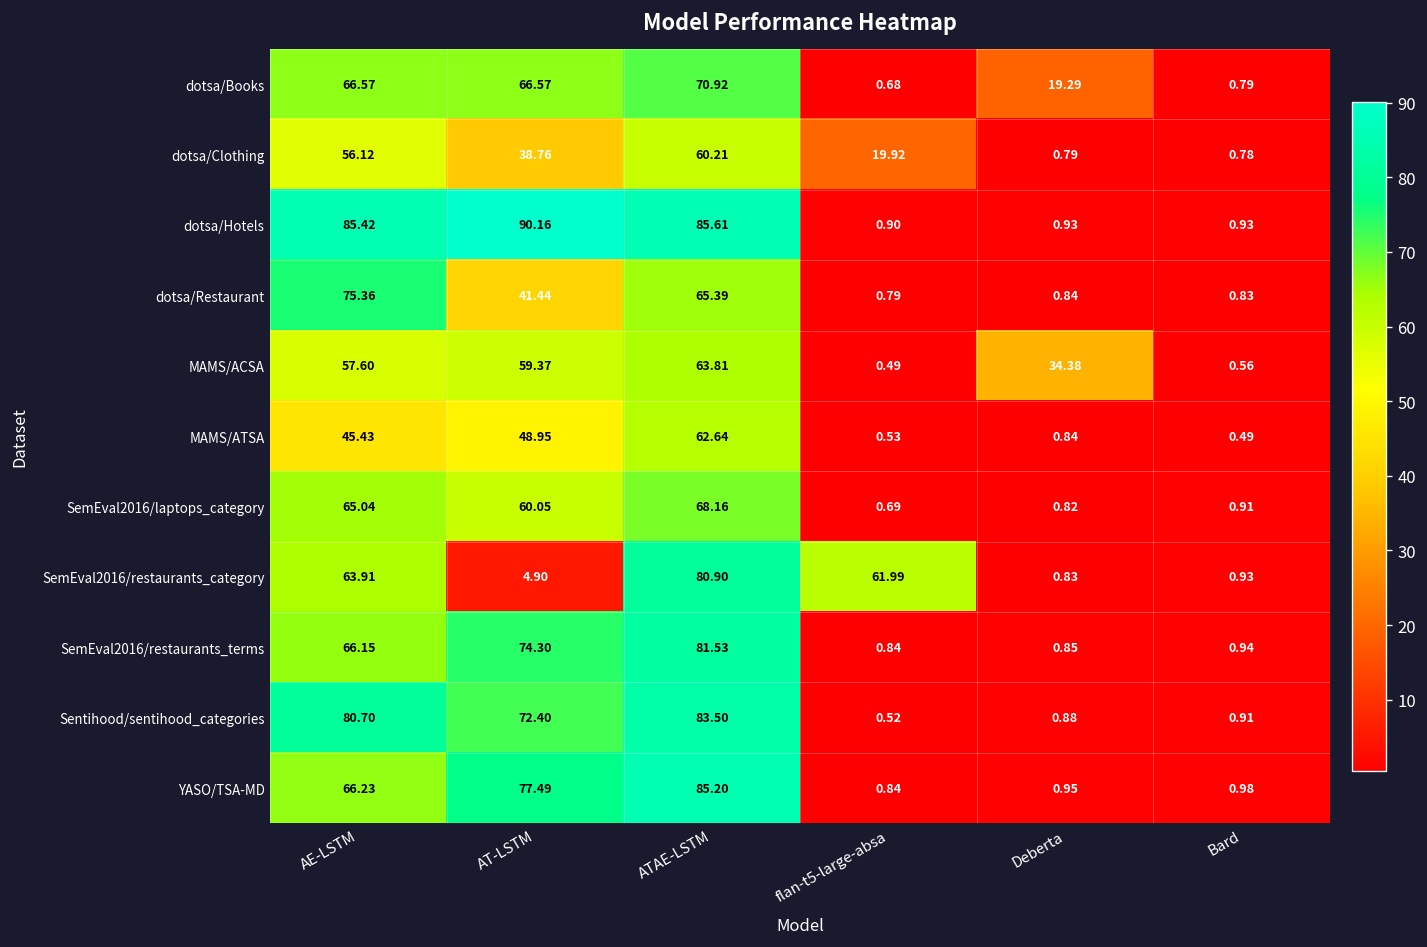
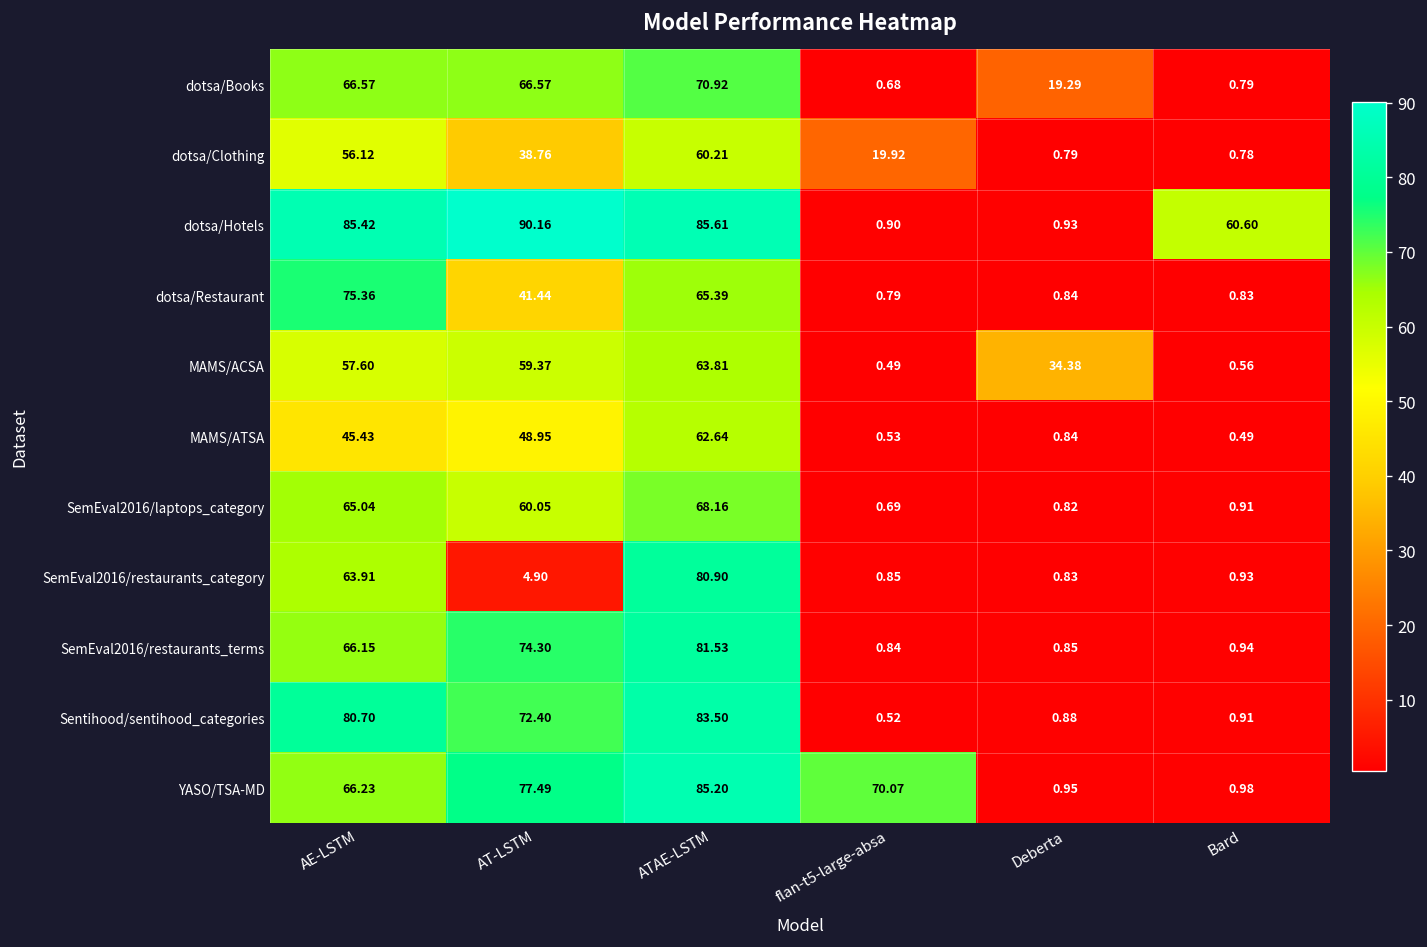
  {
    "dotsa/Books": {
      "AE-LSTM": 66.57,
      "AT-LSTM": 66.57,
      "ATAE-LSTM": 70.92,
      "flan-t5-large-absa": 0.68,
      "Deberta": 19.29,
      "Bard": 0.79
    },
    "dotsa/Clothing": {
      "AE-LSTM": 56.12,
      "AT-LSTM": 38.76,
      "ATAE-LSTM": 60.21,
      "flan-t5-large-absa": 19.92,
      "Deberta": 0.79,
      "Bard": 0.78
    },
    "dotsa/Hotels": {
      "AE-LSTM": 85.42,
      "AT-LSTM": 90.16,
      "ATAE-LSTM": 85.61,
      "flan-t5-large-absa": 0.90,
      "Deberta": 0.93,
-     "Bard": 0.93
+     "Bard": 60.60
    },
    "dotsa/Restaurant": {
      "AE-LSTM": 75.36,
      "AT-LSTM": 41.44,
      "ATAE-LSTM": 65.39,
      "flan-t5-large-absa": 0.79,
      "Deberta": 0.84,
      "Bard": 0.83
    },
    "MAMS/ACSA": {
      "AE-LSTM": 57.60,
      "AT-LSTM": 59.37,
      "ATAE-LSTM": 63.81,
      "flan-t5-large-absa": 0.49,
      "Deberta": 34.38,
      "Bard": 0.56
    },
    "MAMS/ATSA": {
      "AE-LSTM": 45.43,
      "AT-LSTM": 48.95,
      "ATAE-LSTM": 62.64,
      "flan-t5-large-absa": 0.53,
      "Deberta": 0.84,
      "Bard": 0.49
    },
    "SemEval2016/laptops_category": {
      "AE-LSTM": 65.04,
      "AT-LSTM": 60.05,
      "ATAE-LSTM": 68.16,
      "flan-t5-large-absa": 0.69,
      "Deberta": 0.82,
      "Bard": 0.91
    },
    "SemEval2016/restaurants_category": {
      "AE-LSTM": 63.91,
      "AT-LSTM": 4.90,
      "ATAE-LSTM": 80.90,
-     "flan-t5-large-absa": 61.99,
+     "flan-t5-large-absa": 0.85,
      "Deberta": 0.83,
      "Bard": 0.93
    },
    "SemEval2016/restaurants_terms": {
      "AE-LSTM": 66.15,
      "AT-LSTM": 74.30,
      "ATAE-LSTM": 81.53,
      "flan-t5-large-absa": 0.84,
      "Deberta": 0.85,
      "Bard": 0.94
    },
    "Sentihood/sentihood_categories": {
      "AE-LSTM": 80.70,
      "AT-LSTM": 72.40,
      "ATAE-LSTM": 83.50,
      "flan-t5-large-absa": 0.52,
      "Deberta": 0.88,
      "Bard": 0.91
    },
    "YASO/TSA-MD": {
      "AE-LSTM": 66.23,
      "AT-LSTM": 77.49,
      "ATAE-LSTM": 85.20,
-     "flan-t5-large-absa": 0.84,
+     "flan-t5-large-absa": 70.07,
      "Deberta": 0.95,
      "Bard": 0.98
    }
  }
